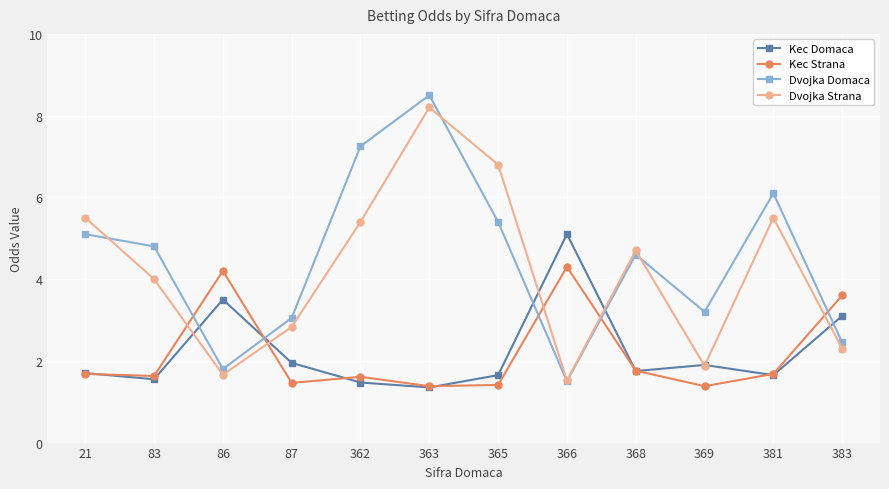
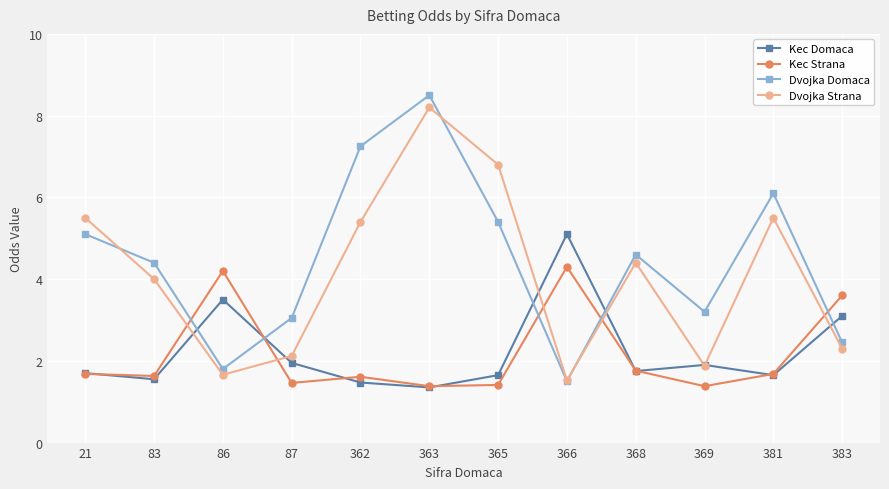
  {
    "Kec Domaca": {
      "83": 1.6,
      "86": 3.5,
      "87": 2.0,
      "362": 1.5,
      "365": 1.7,
      "366": 5.1,
      "383": 3.1
    },
    "Kec Strana": {
      "83": 1.6,
      "86": 4.2,
      "87": 1.5,
      "362": 1.6,
      "365": 1.4,
      "366": 4.3,
      "369": 1.4,
      "383": 3.6
    },
    "Dvojka Domaca": {
      "21": 5.1,
-     "83": 4.8,
+     "83": 4.4,
      "86": 1.8,
      "87": 3.1,
      "362": 7.3,
      "363": 8.5,
      "365": 5.4,
      "368": 4.6,
      "369": 3.2,
      "381": 6.1,
      "383": 2.5
    },
    "Dvojka Strana": {
      "21": 5.5,
      "83": 4.0,
      "86": 1.7,
-     "87": 2.8,
+     "87": 2.1,
      "362": 5.4,
      "363": 8.2,
      "365": 6.8,
-     "368": 4.7,
+     "368": 4.4,
      "381": 5.5,
      "383": 2.3
    }
  }
